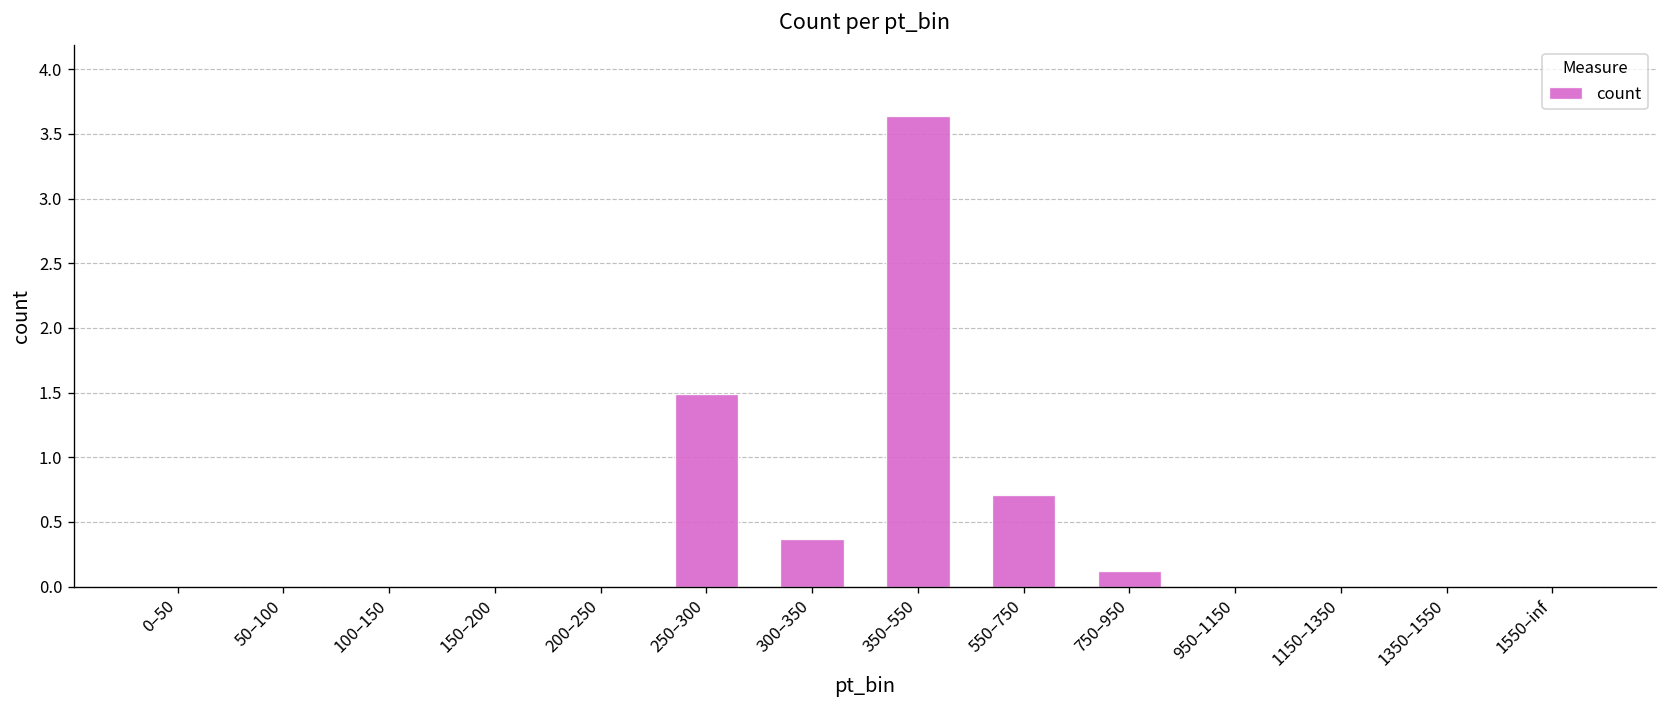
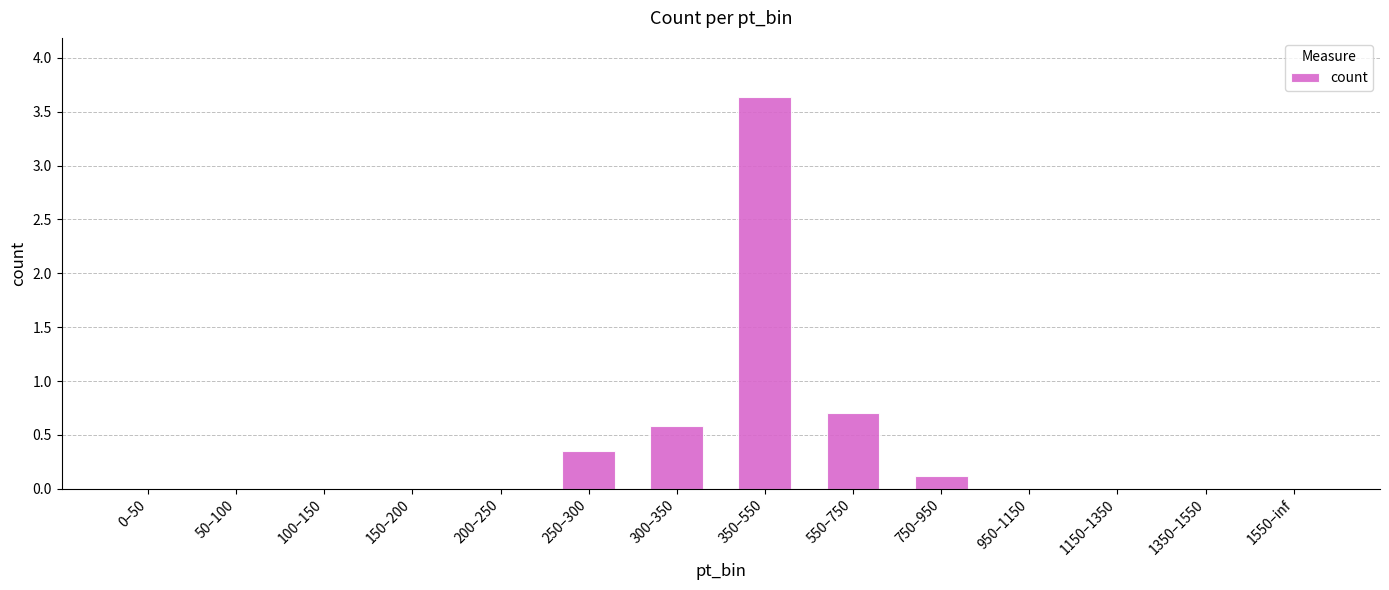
  {
    "0–50": 0.00,
    "50–100": 0.00,
    "100–150": 0.00,
    "150–200": 0.00,
    "200–250": 0.00,
-   "250–300": 1.49,
-   "300–350": 0.37,
+   "250–300": 0.35,
+   "300–350": 0.59,
    "350–550": 3.64,
    "550–750": 0.70,
    "750–950": 0.12,
    "950–1150": 0.00,
    "1150–1350": 0.00,
    "1350–1550": 0.00,
    "1550–inf": 0.00
  }
